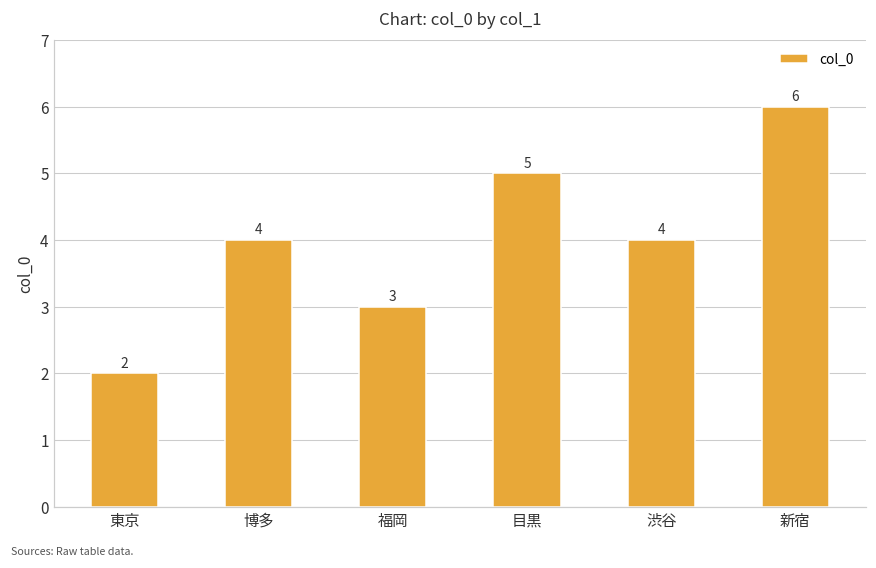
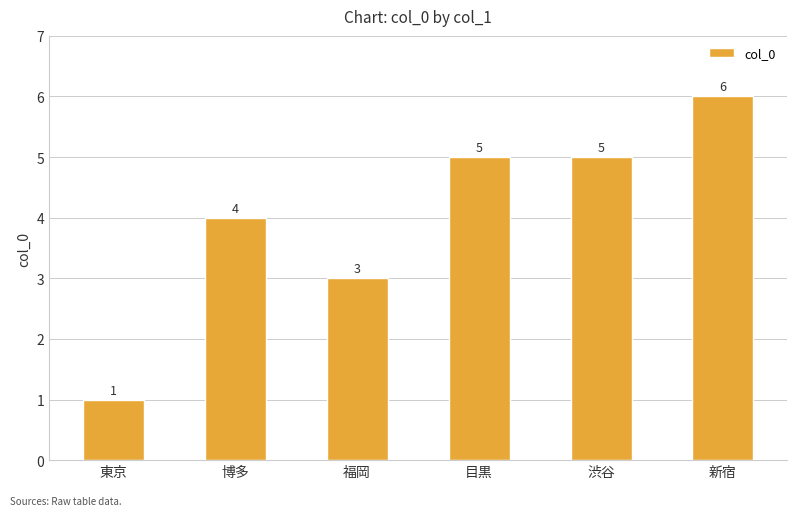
  {
-   "東京": 2,
+   "東京": 1,
    "博多": 4,
    "福岡": 3,
    "目黒": 5,
-   "渋谷": 4,
+   "渋谷": 5,
    "新宿": 6
  }
